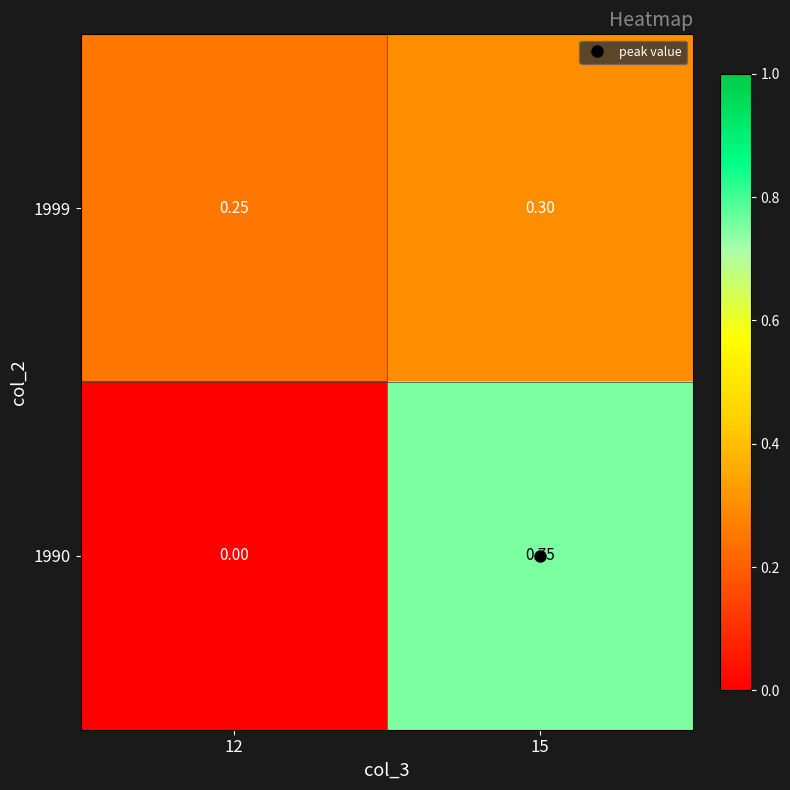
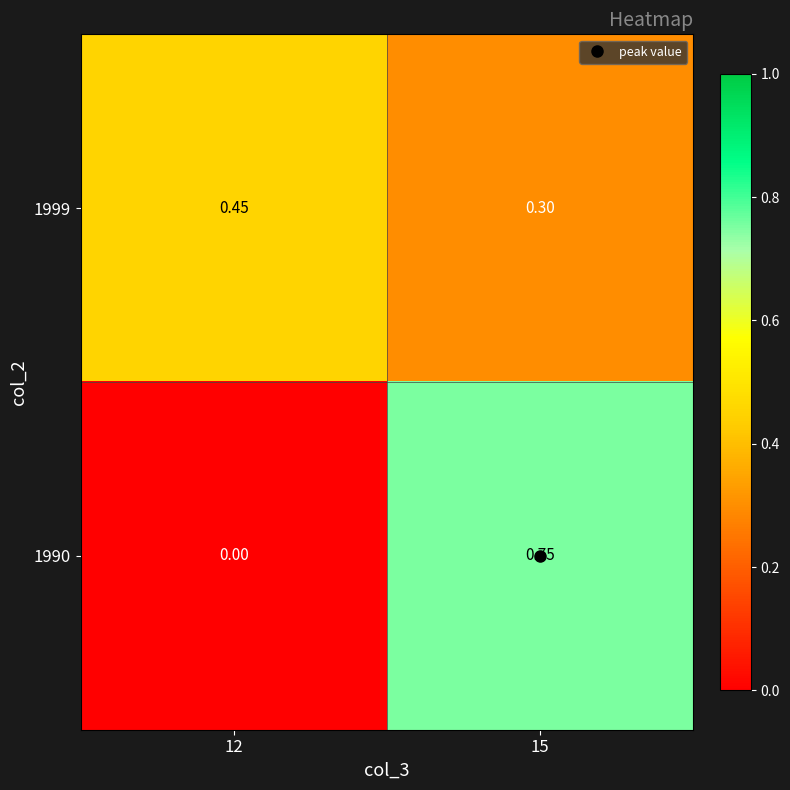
  {
    "1999": {
-     "12": 0.25,
+     "12": 0.45,
      "15": 0.30
    },
    "1990": {
      "12": 0.00
    }
  }
